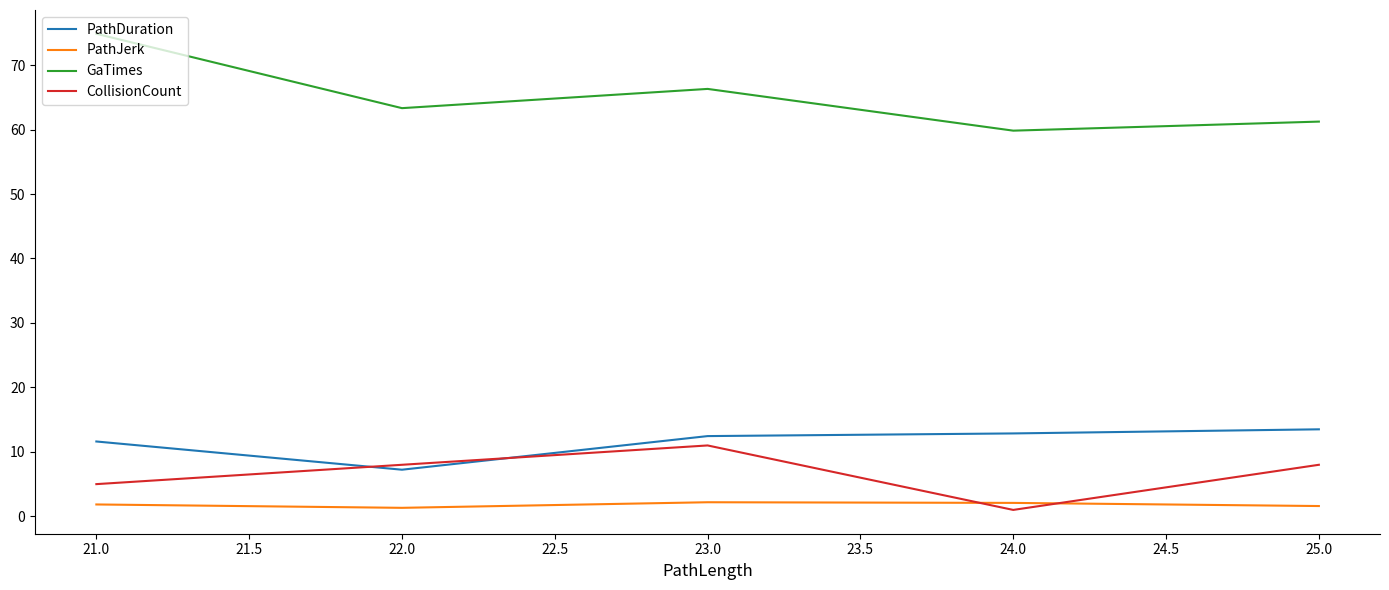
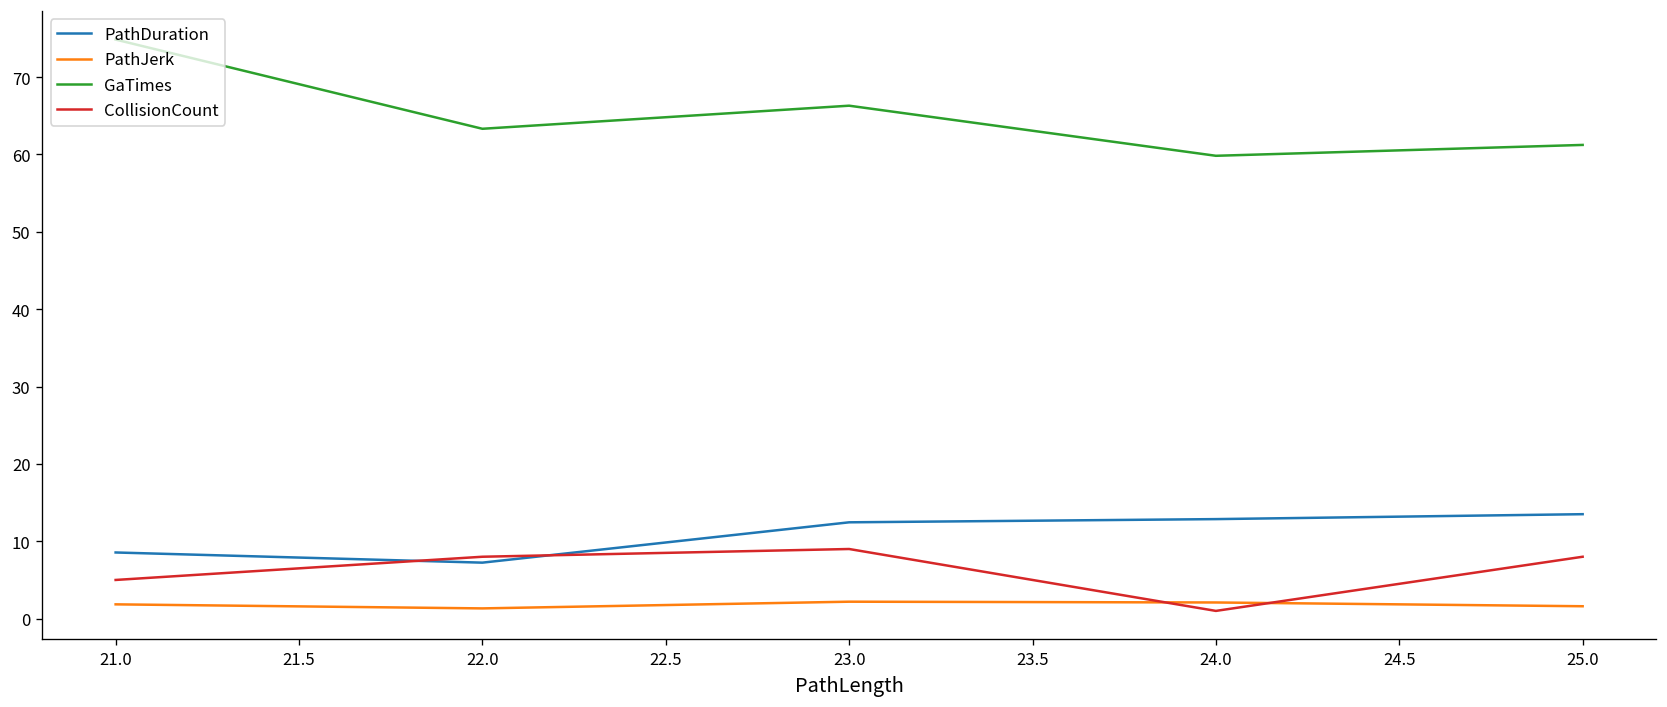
  {
    "PathDuration": {
-     "21.0": 12,
+     "21.0": 9,
      "22.0": 7,
      "23.0": 12,
      "24.0": 13,
      "25.0": 14
    },
    "PathJerk": {
      "21.0": 2,
      "22.0": 1,
      "23.0": 2,
      "24.0": 2,
      "25.0": 2
    },
    "GaTimes": {
      "22.0": 63,
      "23.0": 66,
      "24.0": 60,
      "25.0": 61
    },
    "CollisionCount": {
      "21.0": 5,
      "22.0": 8,
-     "23.0": 11,
+     "23.0": 9,
      "24.0": 1,
      "25.0": 8
    }
  }
